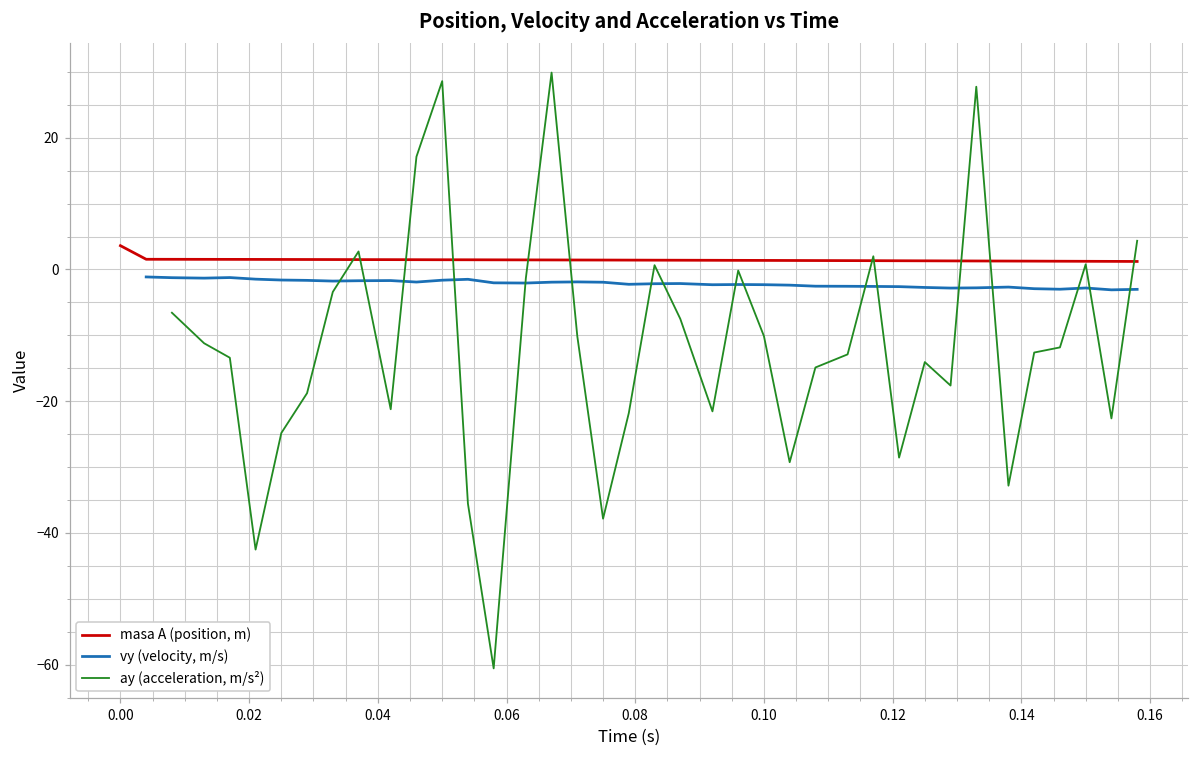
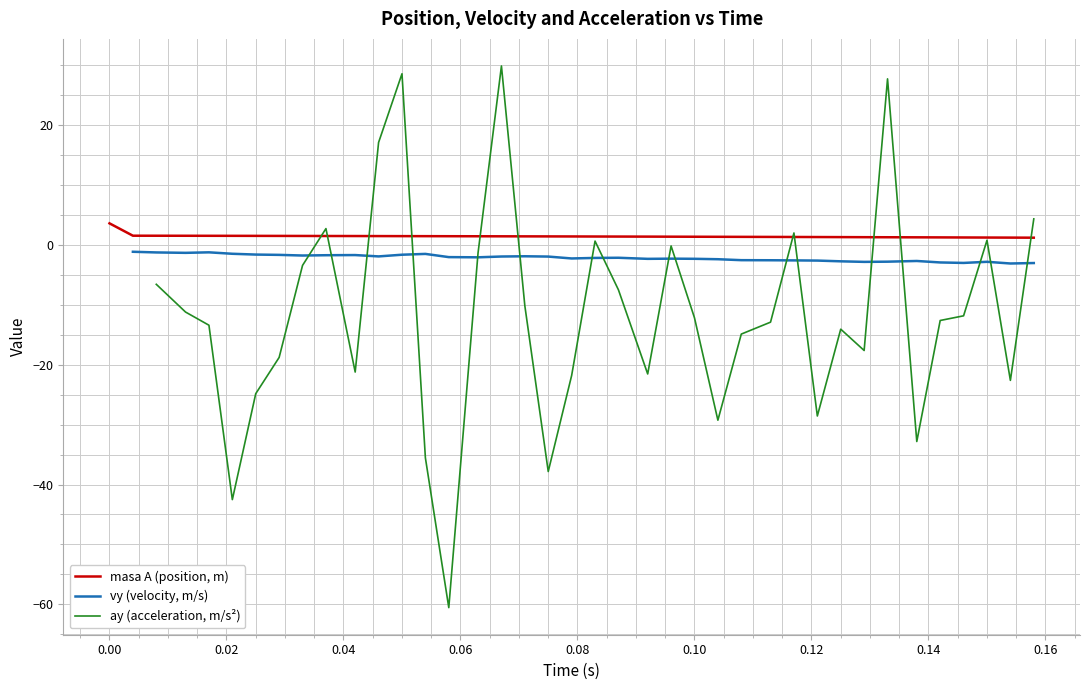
  {
    "masa A (position, m)": {
      "0.00": 4,
      "0.10": 1
    },
    "vy (velocity, m/s)": {
      "0.10": -2
    },
    "ay (acceleration, m/s²)": {
-     "0.10": -10
+     "0.10": -12
    }
  }
